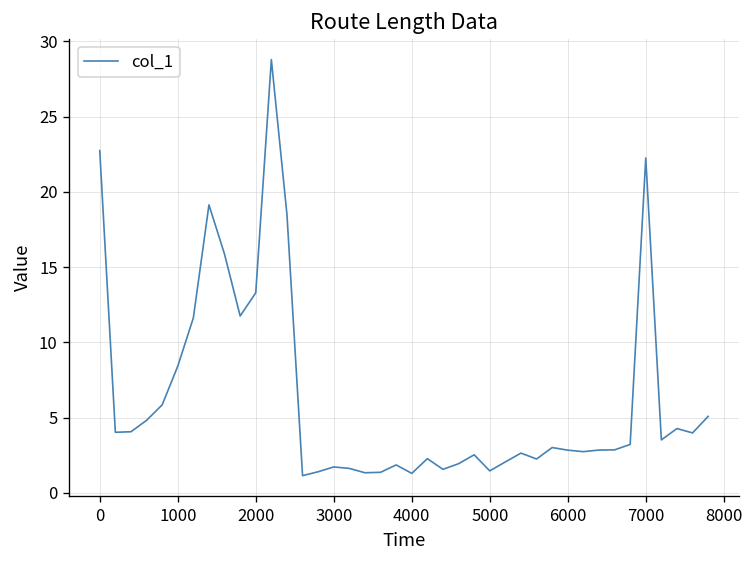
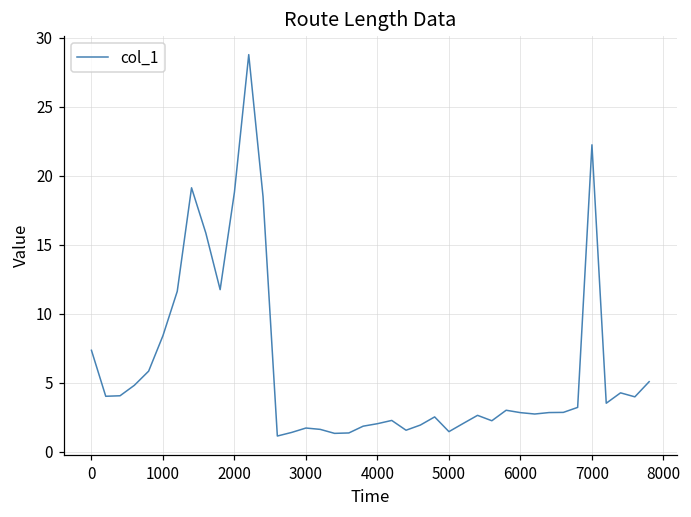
  {
-   "0": 22.7,
+   "0": 7.4,
    "1000": 8.4,
-   "2000": 13.3,
+   "2000": 18.8,
    "3000": 1.7,
-   "4000": 1.3,
+   "4000": 2.0,
    "5000": 1.5,
    "6000": 2.8,
    "7000": 22.2
  }
